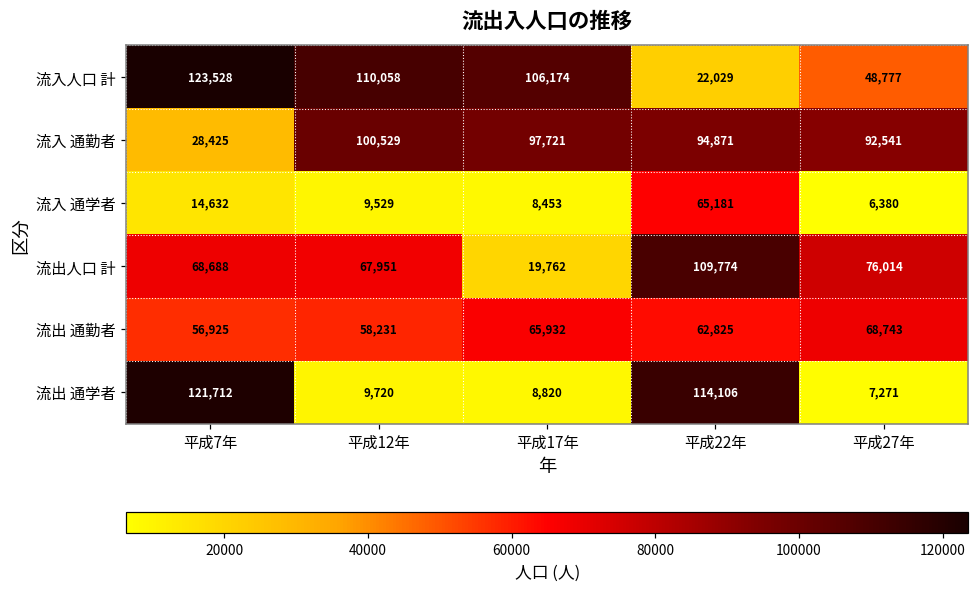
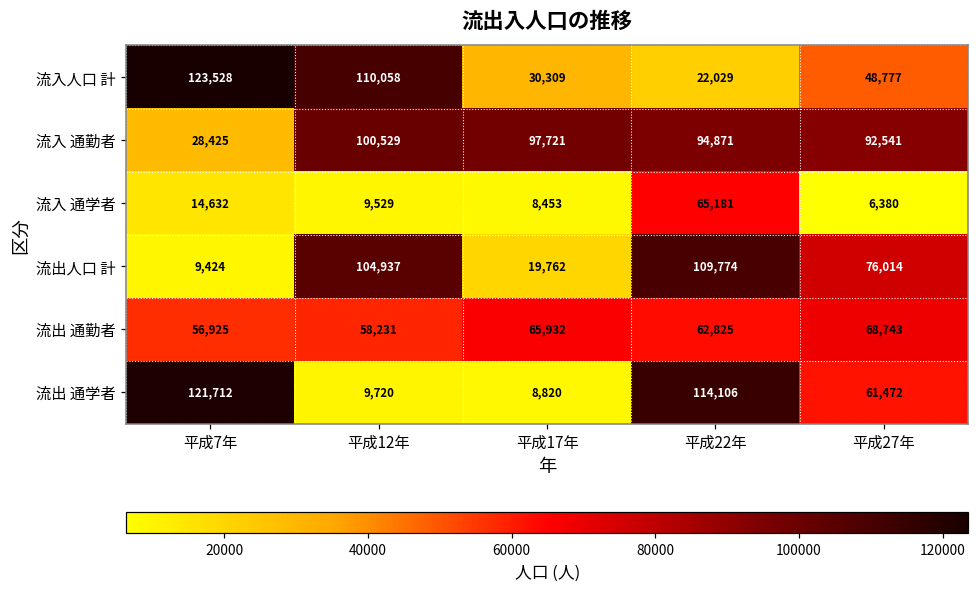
  {
    "流入人口 計": {
      "平成7年": "123,528",
      "平成12年": "110,058",
-     "平成17年": "106,174",
+     "平成17年": "30,309",
      "平成22年": "22,029",
      "平成27年": "48,777"
    },
    "流入 通勤者": {
      "平成7年": "28,425",
      "平成12年": "100,529",
      "平成17年": "97,721",
      "平成22年": "94,871",
      "平成27年": "92,541"
    },
    "流入 通学者": {
      "平成7年": "14,632",
      "平成12年": "9,529",
      "平成17年": "8,453",
      "平成22年": "65,181",
      "平成27年": "6,380"
    },
    "流出人口 計": {
-     "平成7年": "68,688",
-     "平成12年": "67,951",
+     "平成7年": "9,424",
+     "平成12年": "104,937",
      "平成17年": "19,762",
      "平成22年": "109,774",
      "平成27年": "76,014"
    },
    "流出 通勤者": {
      "平成7年": "56,925",
      "平成12年": "58,231",
      "平成17年": "65,932",
      "平成22年": "62,825",
      "平成27年": "68,743"
    },
    "流出 通学者": {
      "平成7年": "121,712",
      "平成12年": "9,720",
      "平成17年": "8,820",
      "平成22年": "114,106",
-     "平成27年": "7,271"
+     "平成27年": "61,472"
    }
  }
